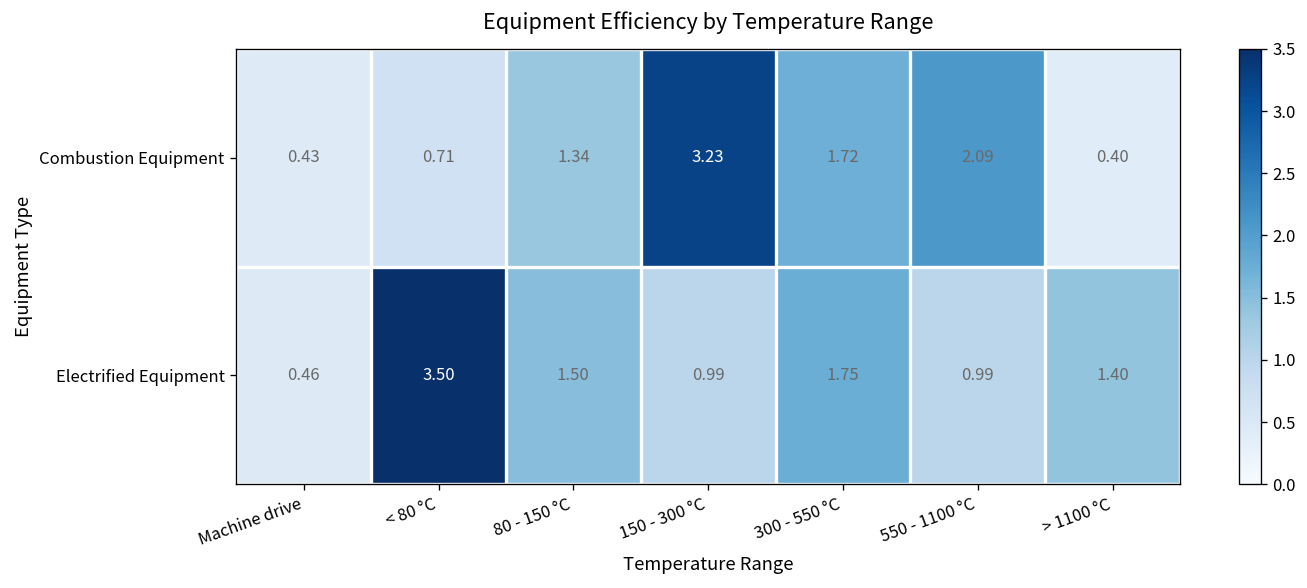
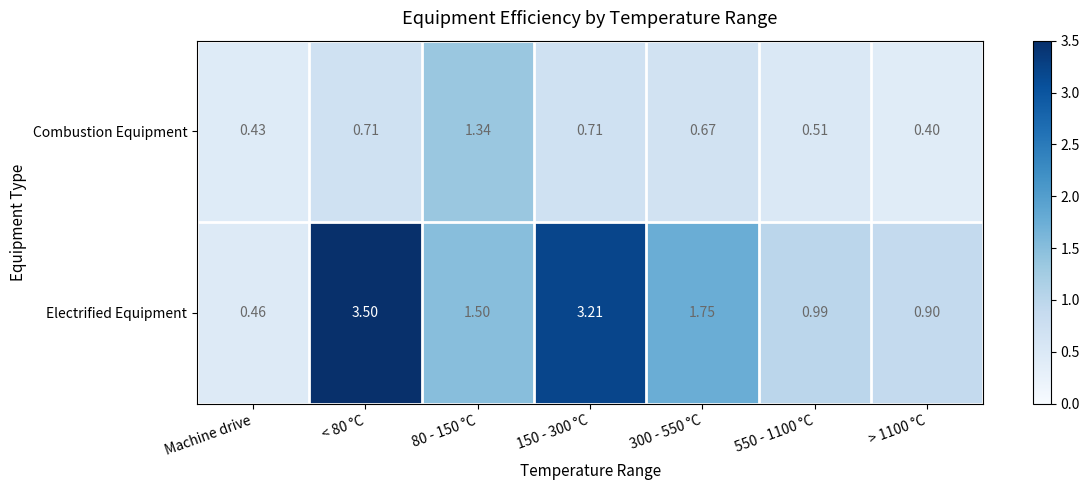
  {
    "Combustion Equipment": {
      "Machine drive": 0.43,
      "< 80 °C": 0.71,
      "80 - 150 °C": 1.34,
-     "150 - 300 °C": 3.23,
-     "300 - 550 °C": 1.72,
-     "550 - 1100 °C": 2.09,
+     "150 - 300 °C": 0.71,
+     "300 - 550 °C": 0.67,
+     "550 - 1100 °C": 0.51,
      "> 1100 °C": 0.40
    },
    "Electrified Equipment": {
      "Machine drive": 0.46,
      "< 80 °C": 3.50,
      "80 - 150 °C": 1.50,
-     "150 - 300 °C": 0.99,
+     "150 - 300 °C": 3.21,
      "300 - 550 °C": 1.75,
      "550 - 1100 °C": 0.99,
-     "> 1100 °C": 1.40
+     "> 1100 °C": 0.90
    }
  }
